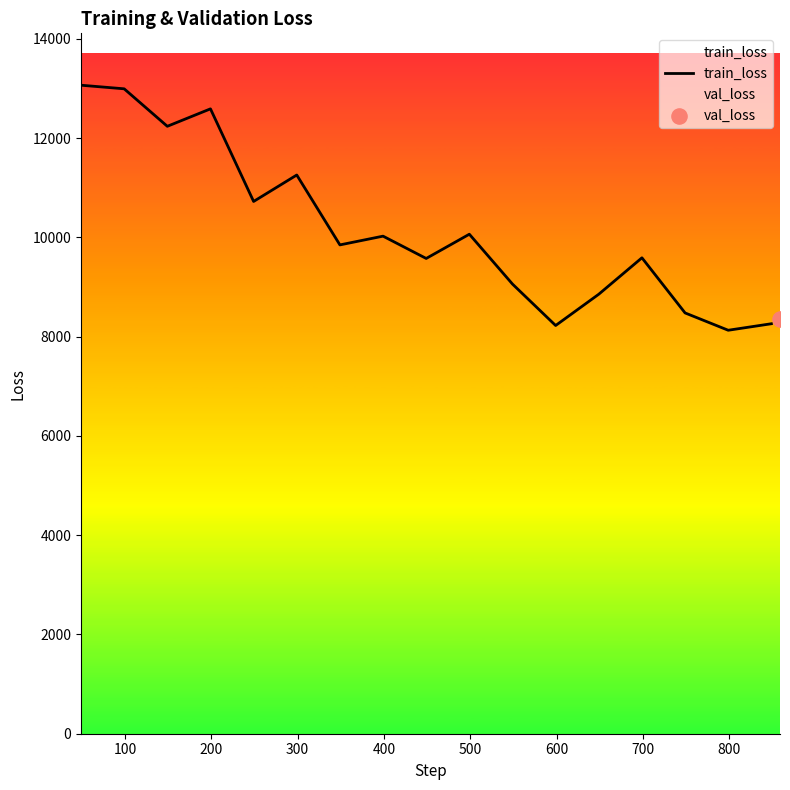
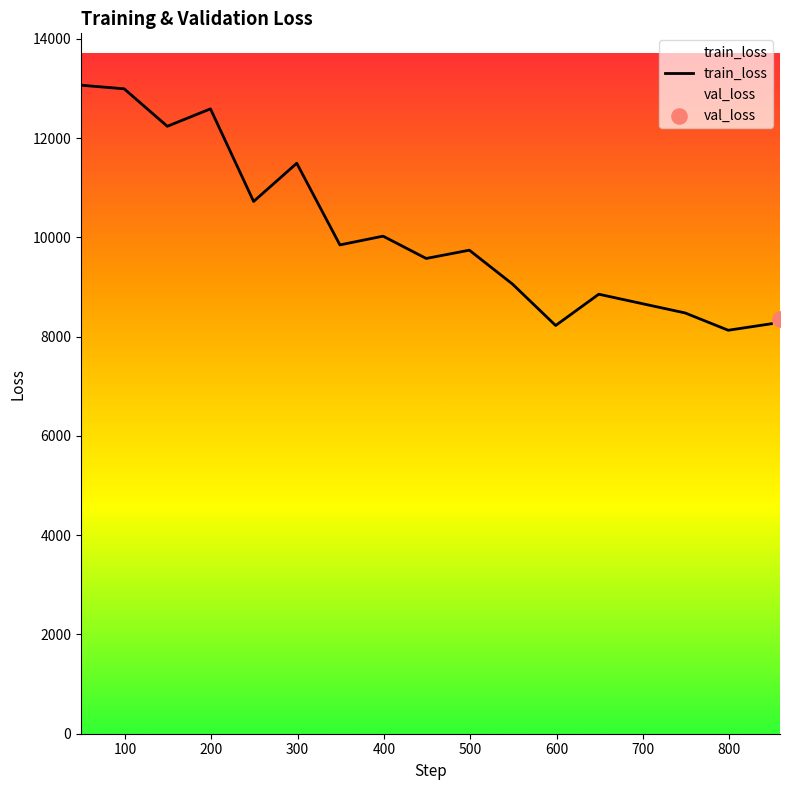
  {
    "train_loss": {
      "100": 13000,
      "200": 12600,
-     "300": 11300,
+     "300": 11500,
      "400": 10000,
-     "500": 10100,
+     "500": 9700,
      "600": 8200,
-     "700": 9600,
+     "700": 8700,
      "800": 8100
    }
  }
